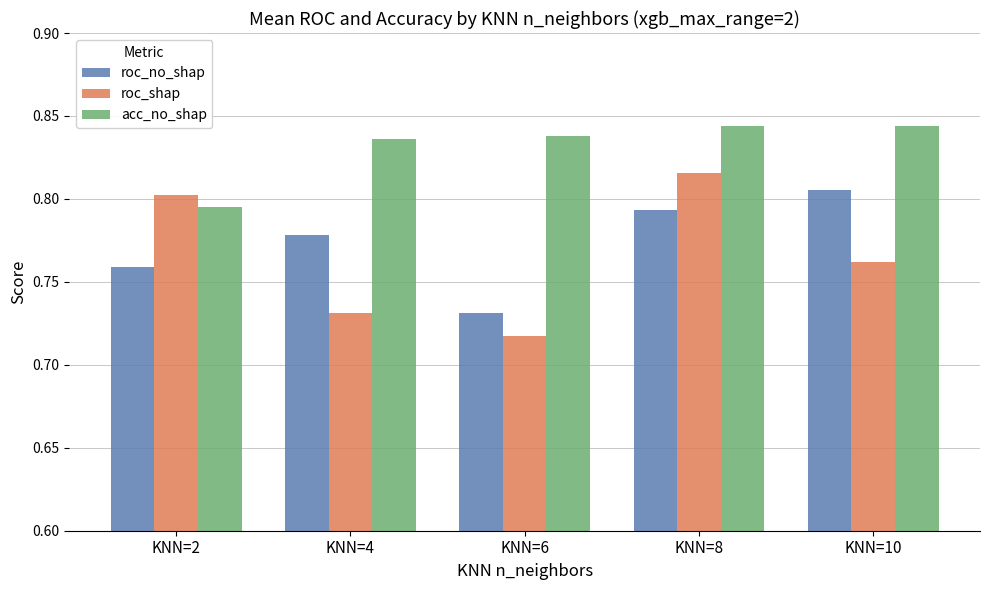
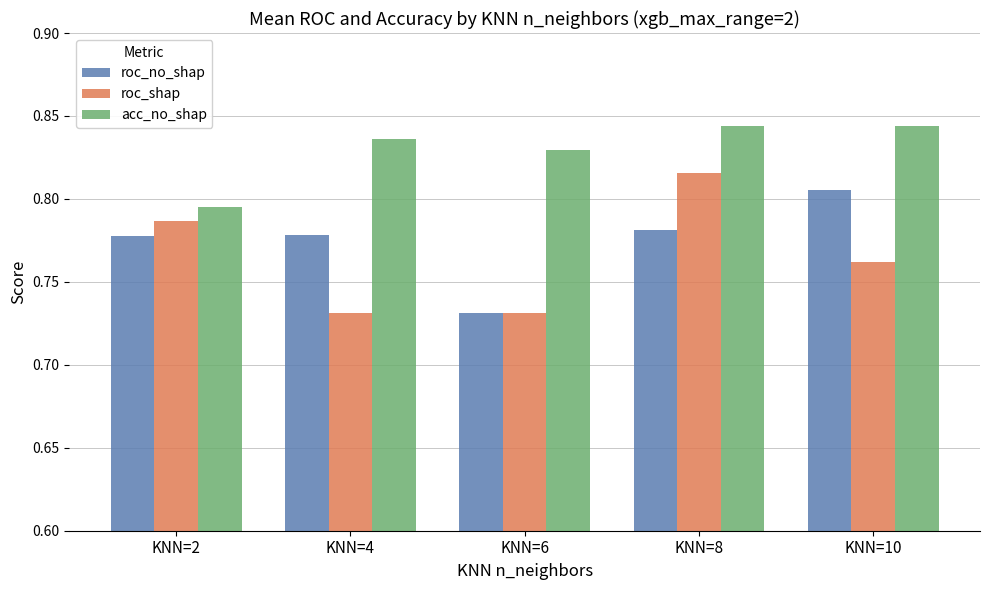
  {
    "roc_no_shap": {
-     "KNN=2": 0.759,
+     "KNN=2": 0.778,
      "KNN=4": 0.778,
      "KNN=6": 0.731,
-     "KNN=8": 0.793,
+     "KNN=8": 0.781,
      "KNN=10": 0.805
    },
    "roc_shap": {
-     "KNN=2": 0.802,
+     "KNN=2": 0.787,
      "KNN=4": 0.731,
-     "KNN=6": 0.718,
+     "KNN=6": 0.731,
      "KNN=8": 0.815,
      "KNN=10": 0.762
    },
    "acc_no_shap": {
      "KNN=2": 0.795,
      "KNN=4": 0.836,
-     "KNN=6": 0.838,
+     "KNN=6": 0.829,
      "KNN=8": 0.844,
      "KNN=10": 0.844
    }
  }
